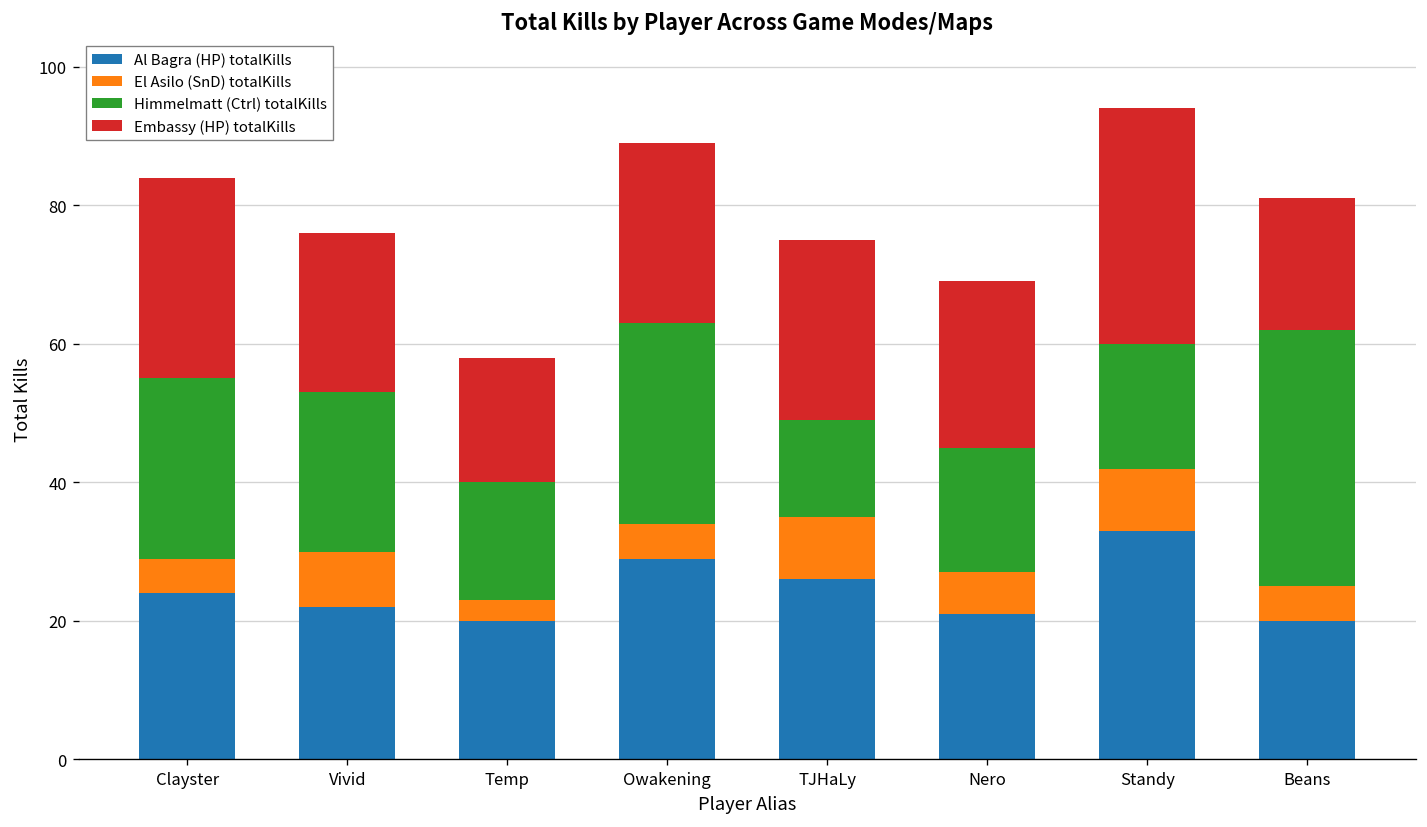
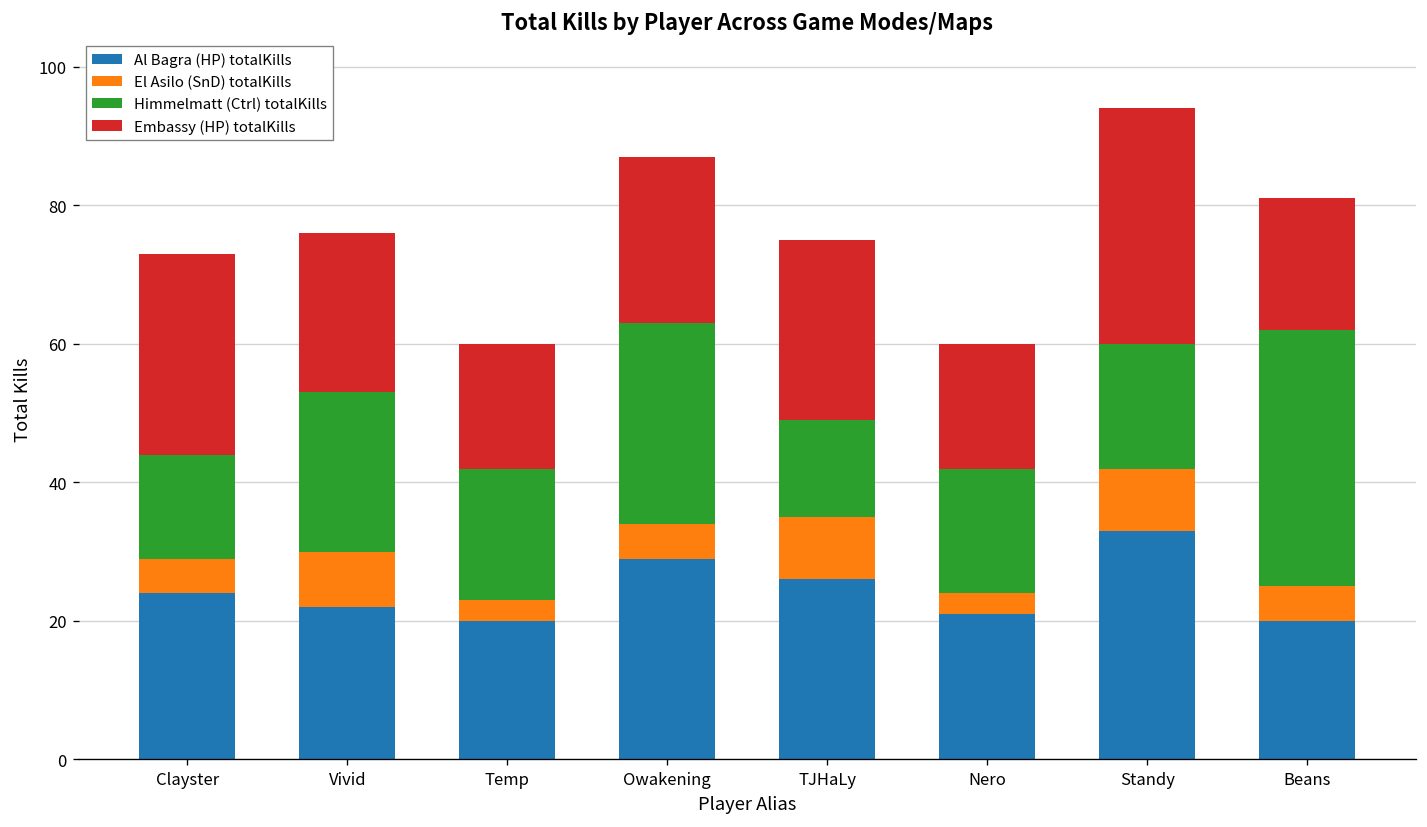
  {
    "Al Bagra (HP) totalKills": {
      "Clayster": 24,
      "Vivid": 22,
      "Temp": 20,
      "Owakening": 29,
      "TJHaLy": 26,
      "Nero": 21,
      "Standy": 33,
      "Beans": 20
    },
    "El Asilo (SnD) totalKills": {
      "Clayster": 5,
      "Vivid": 8,
      "Temp": 3,
      "Owakening": 5,
      "TJHaLy": 9,
-     "Nero": 6,
+     "Nero": 3,
      "Standy": 9,
      "Beans": 5
    },
    "Himmelmatt (Ctrl) totalKills": {
-     "Clayster": 26,
+     "Clayster": 15,
      "Vivid": 23,
-     "Temp": 17,
+     "Temp": 19,
      "Owakening": 29,
      "TJHaLy": 14,
      "Nero": 18,
      "Standy": 18,
      "Beans": 37
    },
    "Embassy (HP) totalKills": {
      "Clayster": 29,
      "Vivid": 23,
      "Temp": 18,
-     "Owakening": 26,
+     "Owakening": 24,
      "TJHaLy": 26,
-     "Nero": 24,
+     "Nero": 18,
      "Standy": 34,
      "Beans": 19
    }
  }
